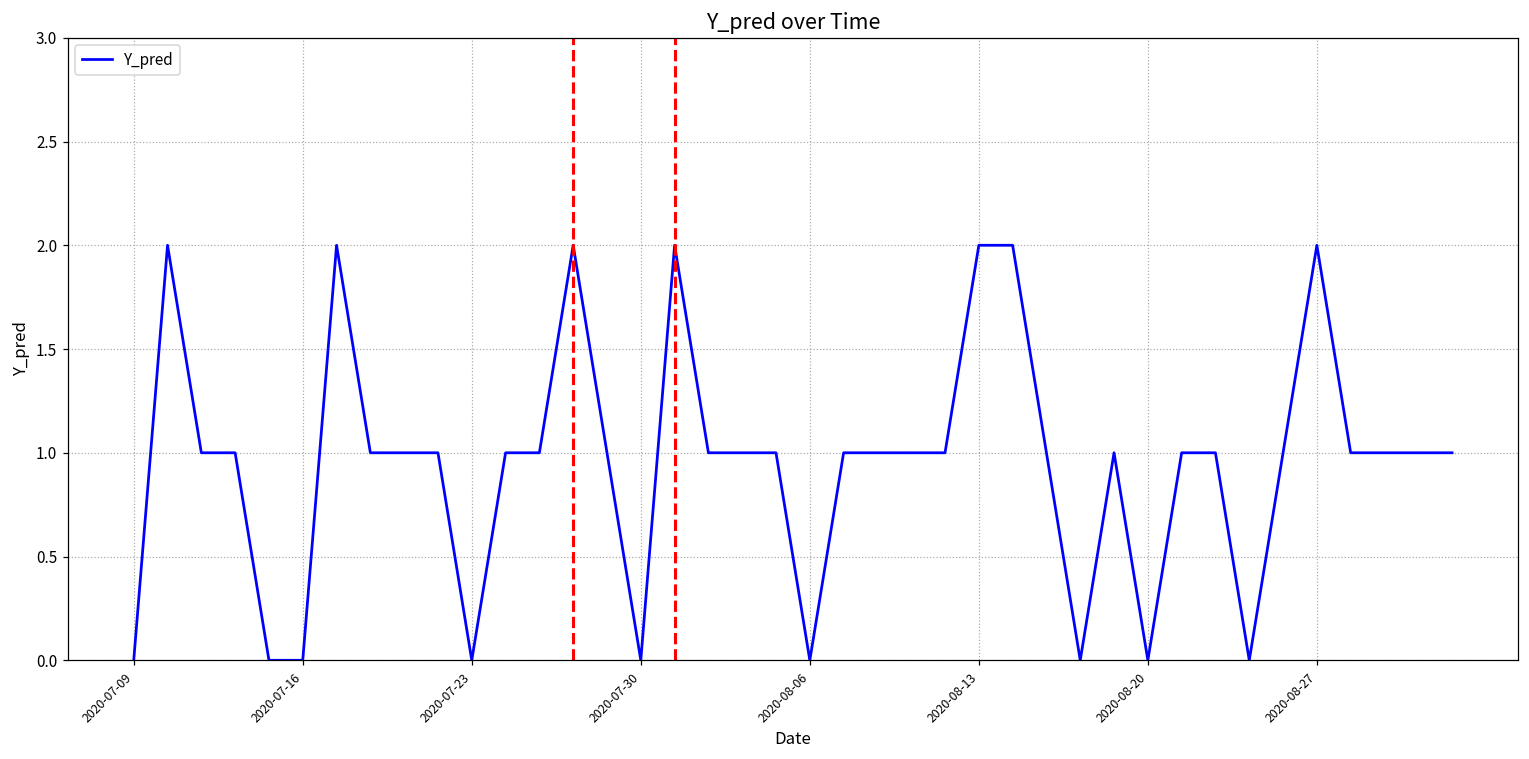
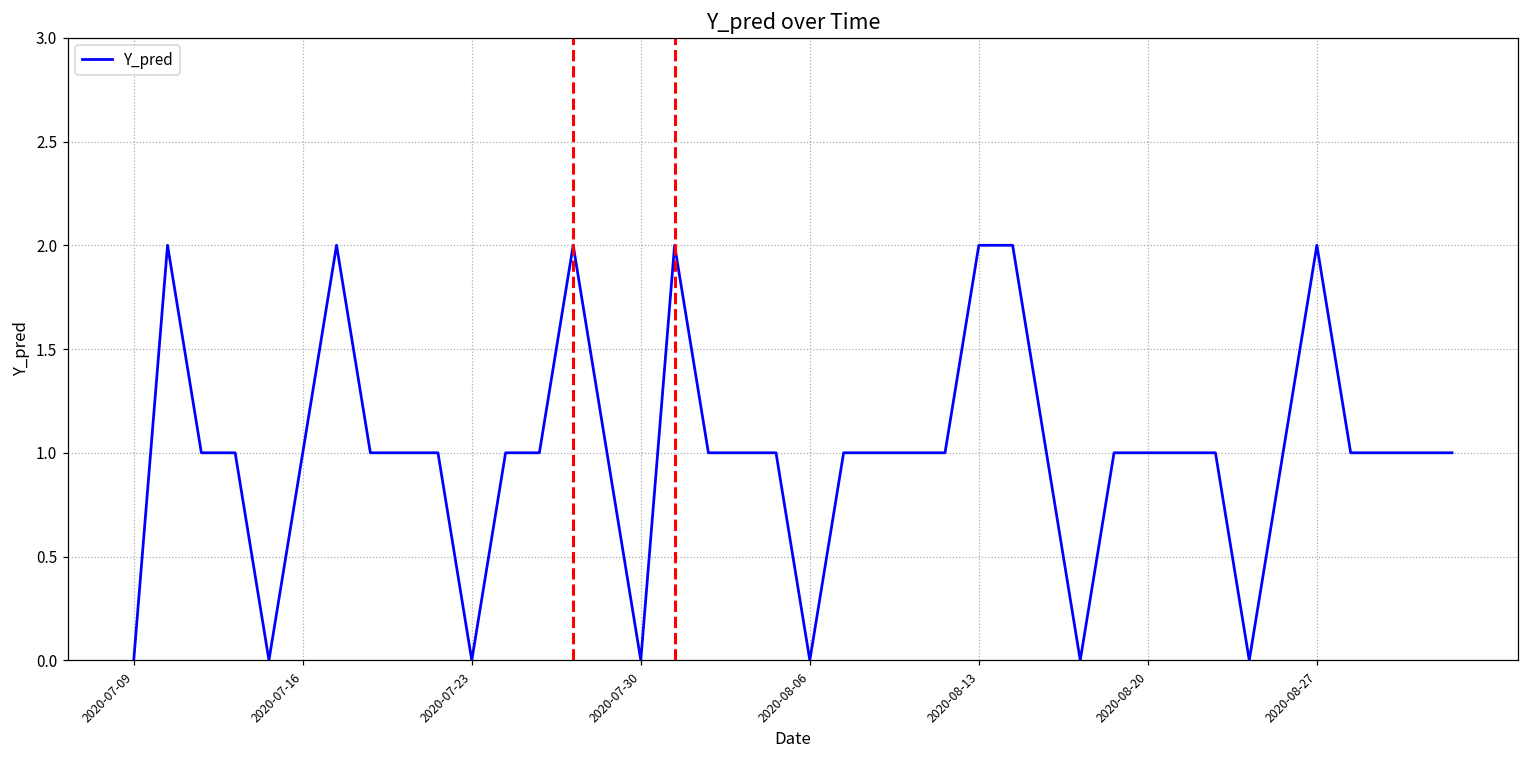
  {
    "2020-07-09": 0,
-   "2020-07-16": 0,
+   "2020-07-16": 1,
    "2020-07-23": 0,
    "2020-07-30": 0,
    "2020-08-06": 0,
    "2020-08-13": 2,
-   "2020-08-20": 0,
+   "2020-08-20": 1,
    "2020-08-27": 2
  }
